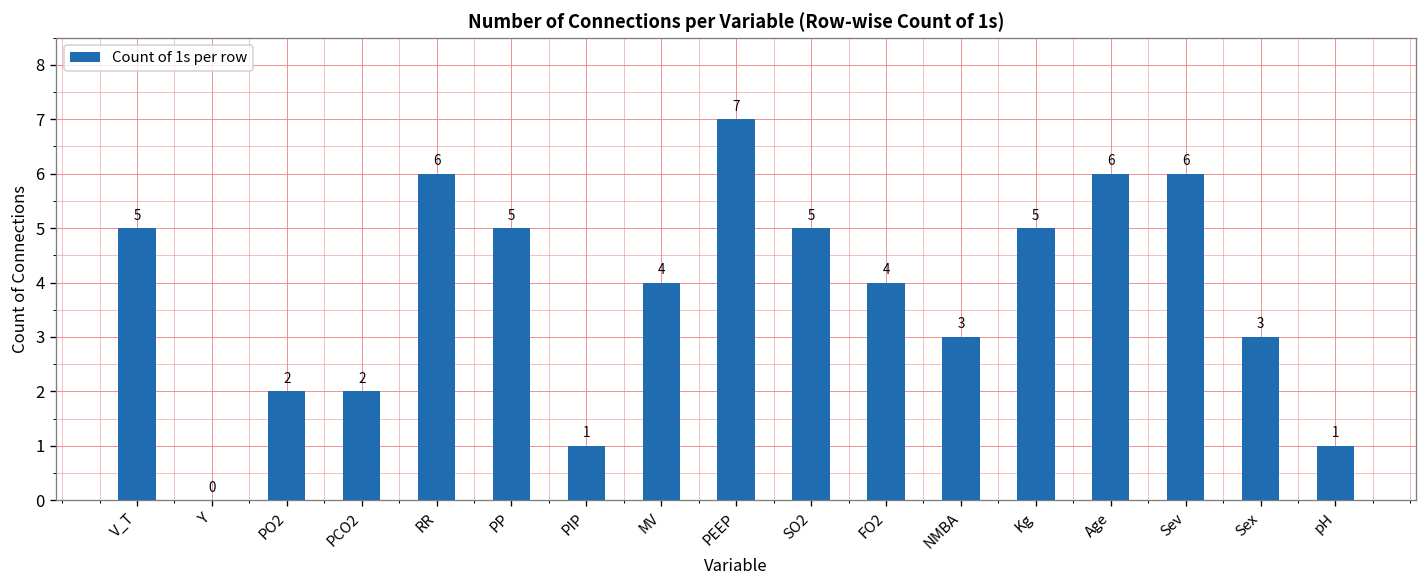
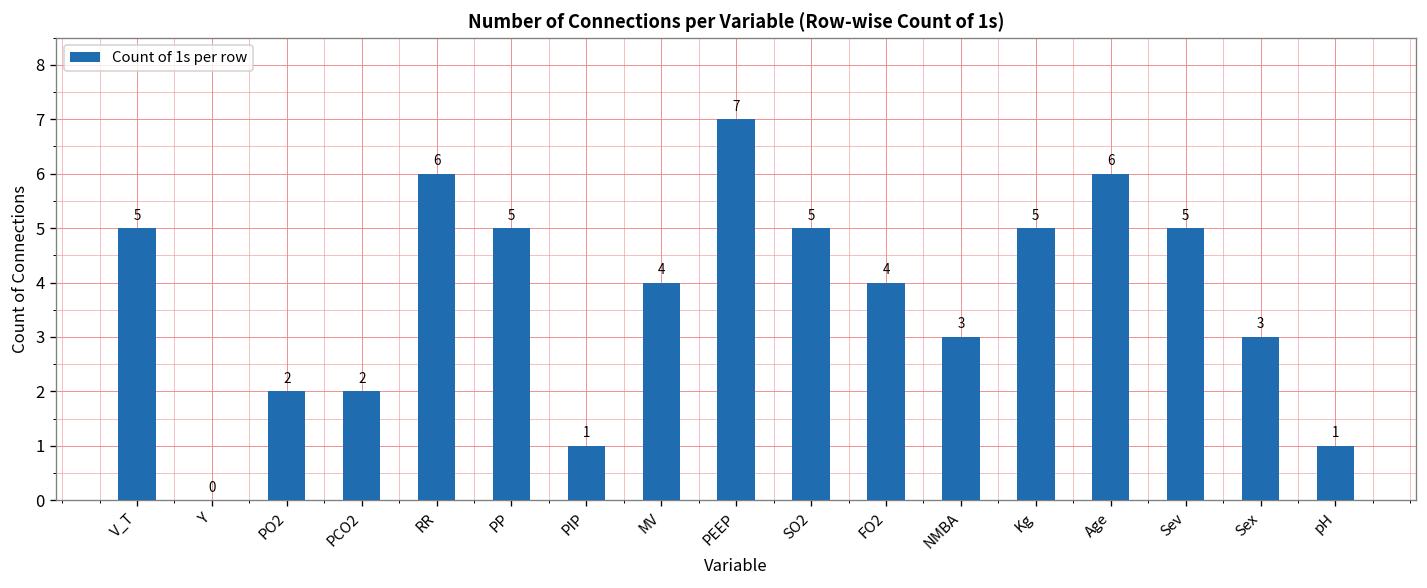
  {
    "V_T": 5,
    "Y": 0,
    "PO2": 2,
    "PCO2": 2,
    "RR": 6,
    "PP": 5,
    "PIP": 1,
    "MV": 4,
    "PEEP": 7,
    "SO2": 5,
    "FO2": 4,
    "NMBA": 3,
    "Kg": 5,
    "Age": 6,
-   "Sev": 6,
+   "Sev": 5,
    "Sex": 3,
    "pH": 1
  }
